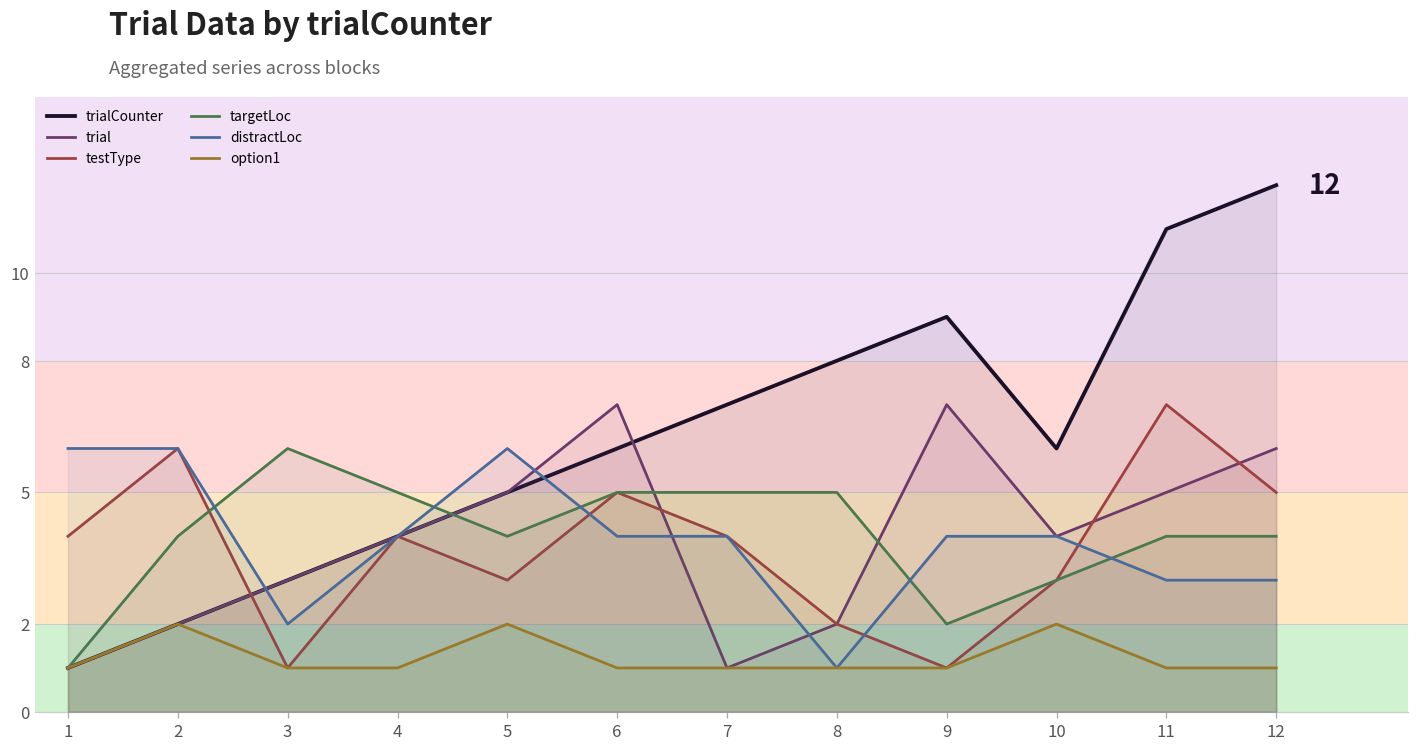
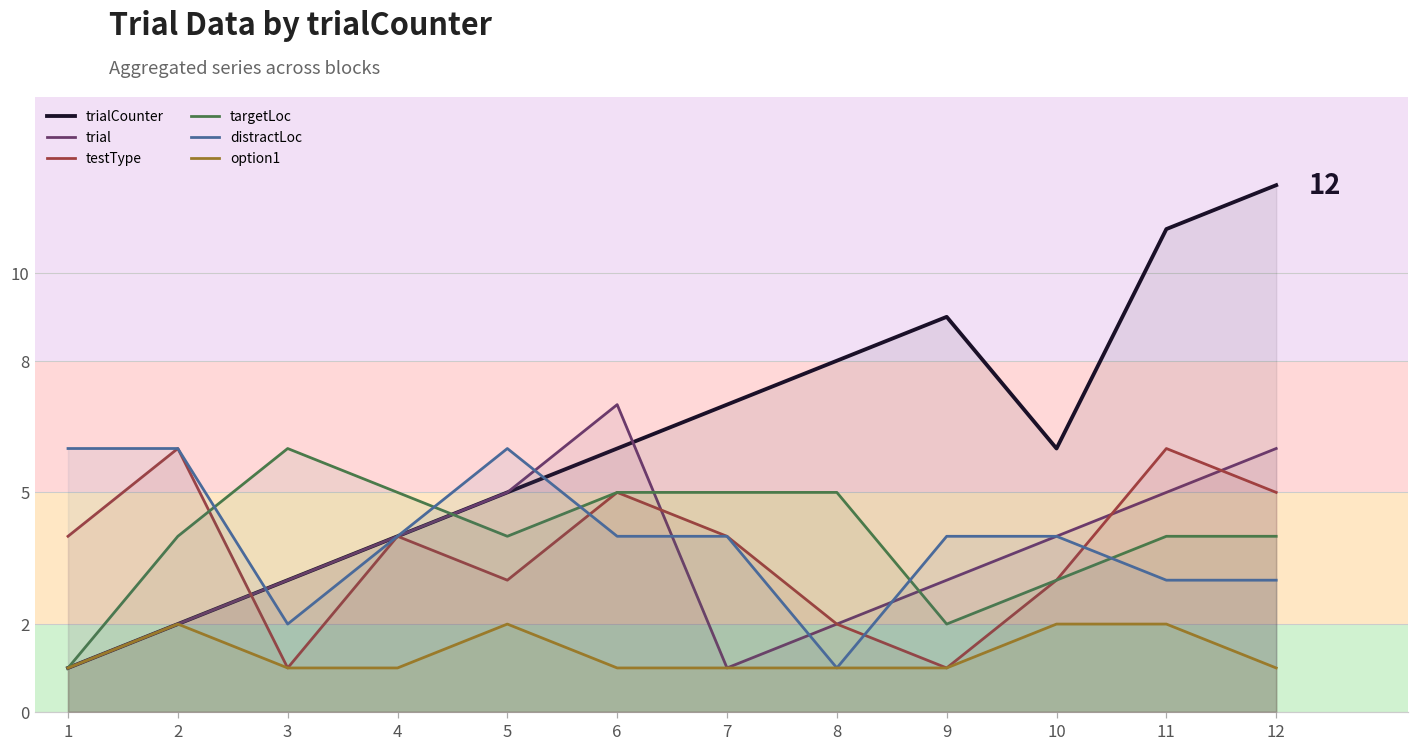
  {
    "trialCounter": {
      "6": 6,
      "7": 7,
      "8": 8,
      "9": 9,
      "10": 6,
      "11": 11,
      "12": 12
    },
    "trial": {
      "6": 7,
-     "9": 7,
+     "9": 3,
      "11": 5,
      "12": 6
    },
    "testType": {
      "1": 4,
      "5": 3,
-     "11": 7,
+     "11": 6,
      "12": 5
    },
    "targetLoc": {
      "2": 4,
      "3": 6,
      "4": 5,
      "5": 4,
      "7": 5,
      "8": 5,
      "9": 2,
      "11": 4,
      "12": 4
    },
    "distractLoc": {
      "1": 6,
      "3": 2,
      "5": 6,
      "6": 4,
      "9": 4,
      "11": 3,
      "12": 3
    },
    "option1": {
      "4": 1,
      "5": 2,
      "6": 1,
      "10": 2,
-     "11": 1,
+     "11": 2,
      "12": 1
    }
  }
